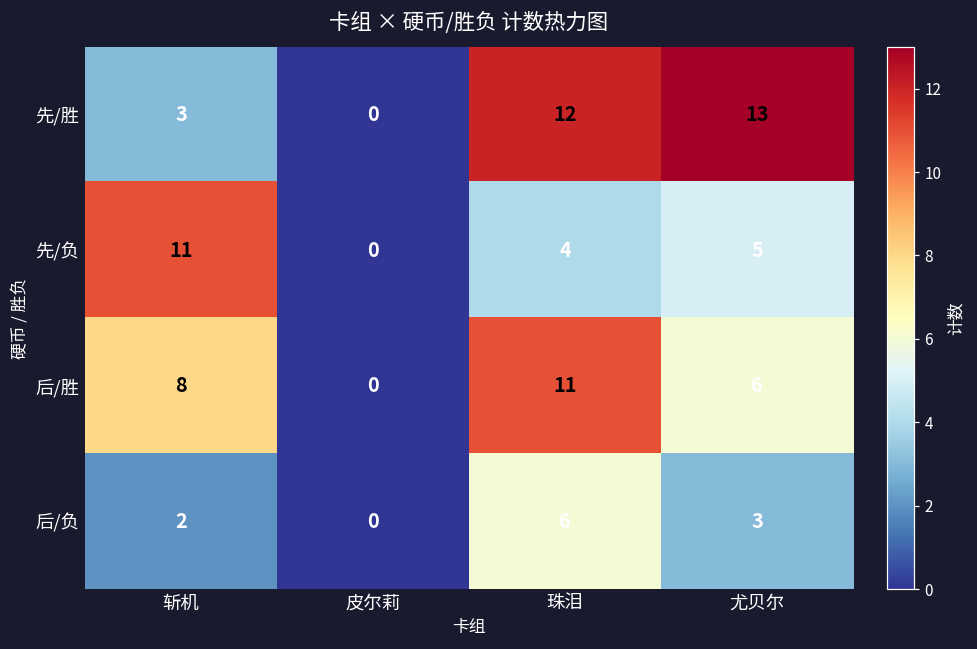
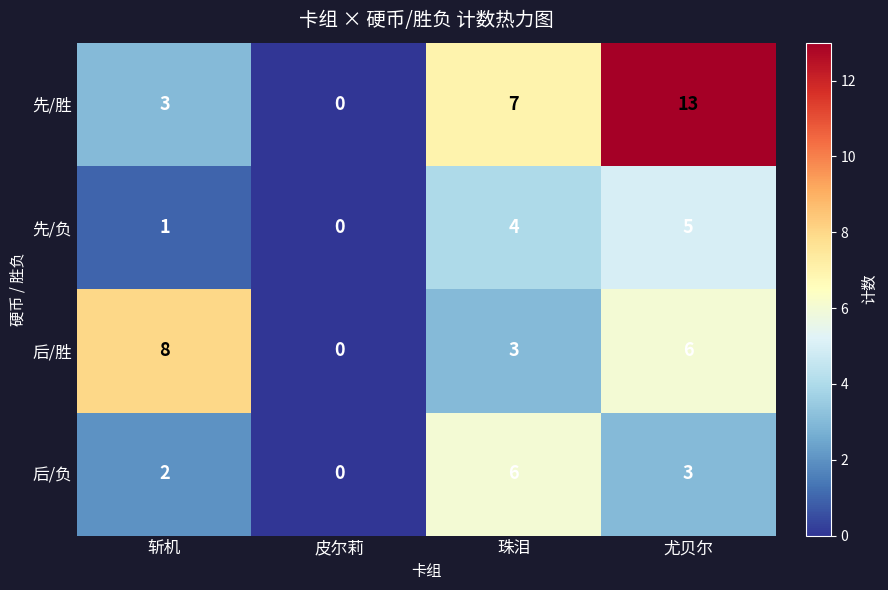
  {
    "先/胜": {
      "斩机": 3,
      "皮尔莉": 0,
-     "珠泪": 12,
+     "珠泪": 7,
      "尤贝尔": 13
    },
    "先/负": {
-     "斩机": 11,
+     "斩机": 1,
      "皮尔莉": 0,
      "珠泪": 4
    },
    "后/胜": {
      "斩机": 8,
      "皮尔莉": 0,
-     "珠泪": 11
+     "珠泪": 3
    },
    "后/负": {
      "斩机": 2,
      "皮尔莉": 0,
      "尤贝尔": 3
    }
  }
